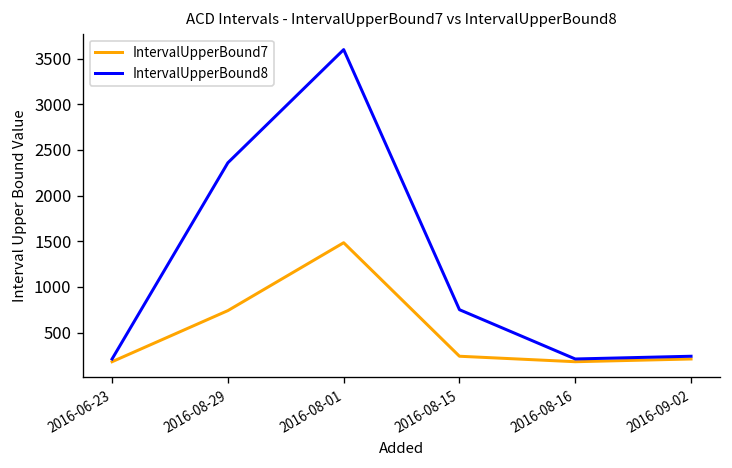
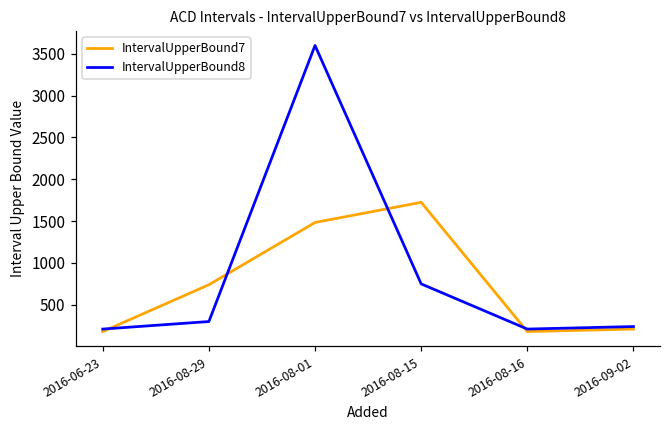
  {
    "IntervalUpperBound7": {
      "2016-08-29": 700,
      "2016-08-01": 1500,
-     "2016-08-15": 200
+     "2016-08-15": 1700
    },
    "IntervalUpperBound8": {
-     "2016-08-29": 2400,
+     "2016-08-29": 300,
      "2016-08-01": 3600,
      "2016-08-15": 800
    }
  }
